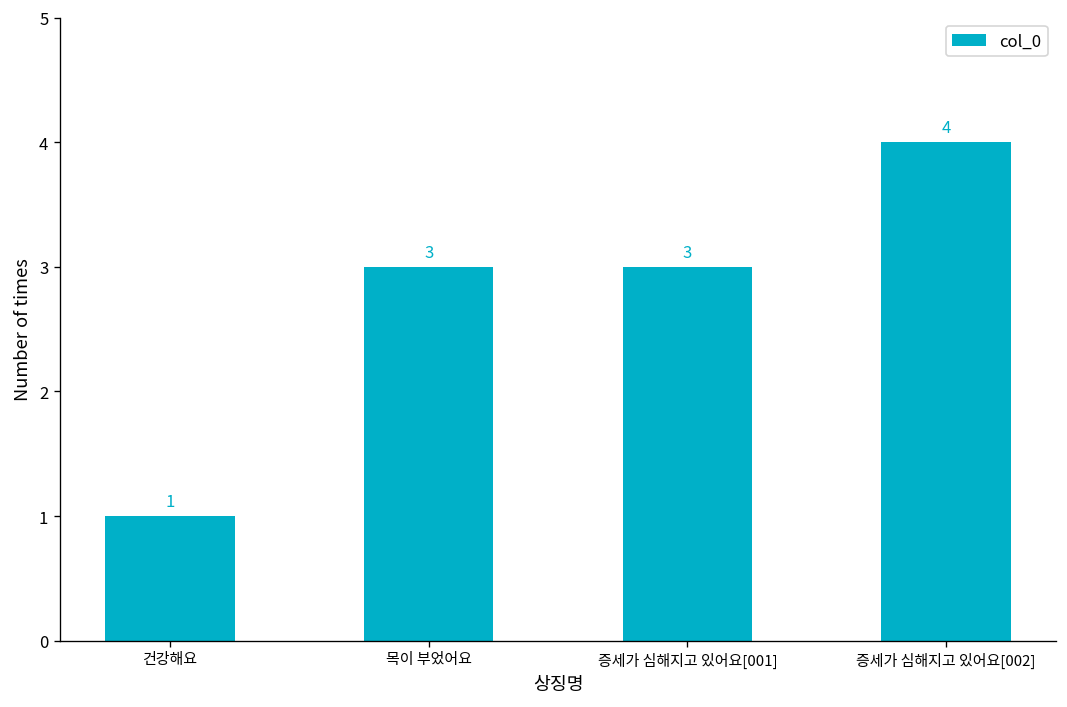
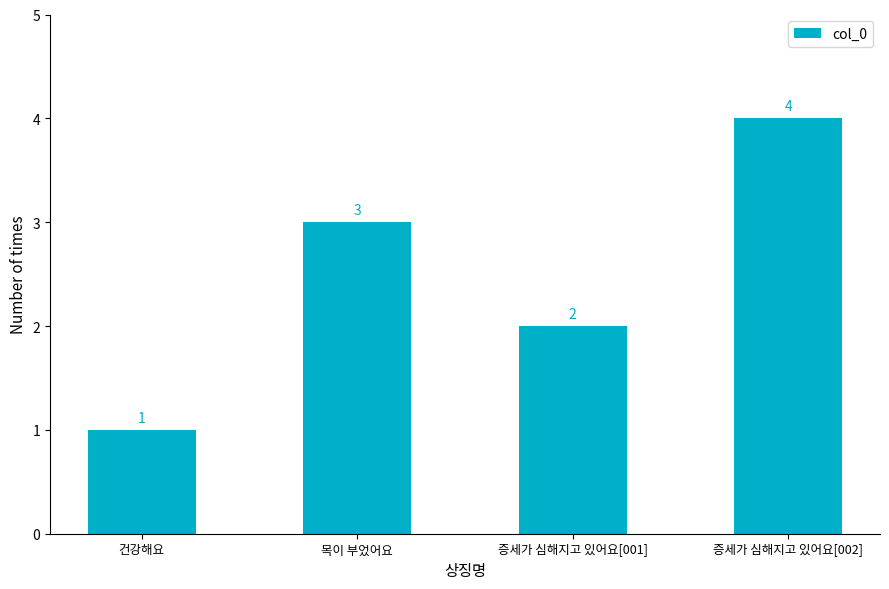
  {
    "건강해요": 1,
    "목이 부었어요": 3,
-   "증세가 심해지고 있어요[001]": 3,
+   "증세가 심해지고 있어요[001]": 2,
    "증세가 심해지고 있어요[002]": 4
  }
